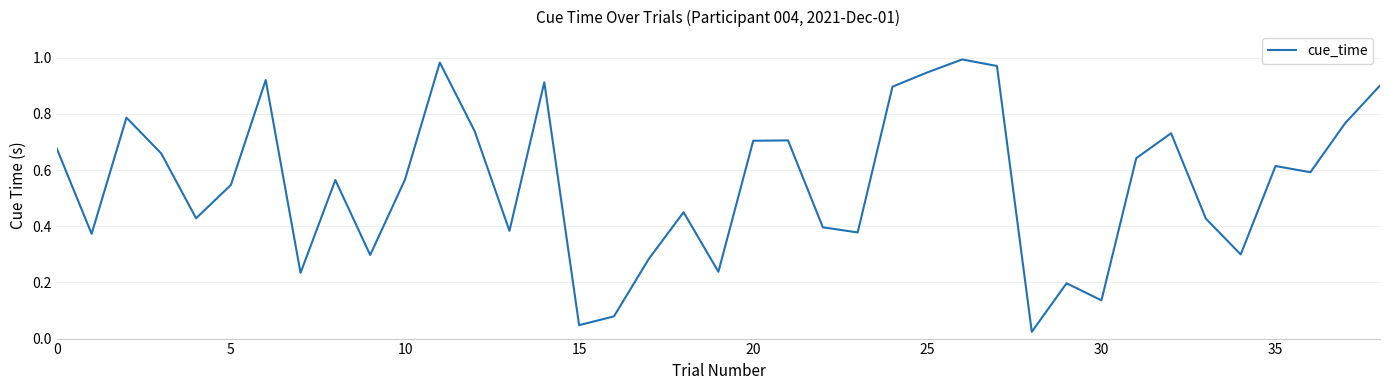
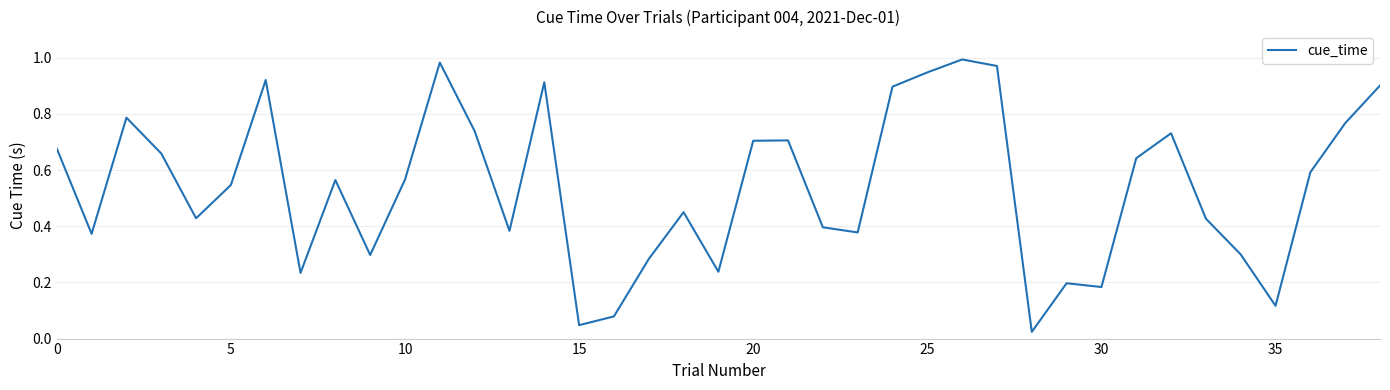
  {
    "0": 0.68,
    "5": 0.55,
    "10": 0.57,
    "15": 0.05,
    "20": 0.70,
    "25": 0.95,
-   "30": 0.14,
-   "35": 0.61
+   "30": 0.18,
+   "35": 0.12
  }
